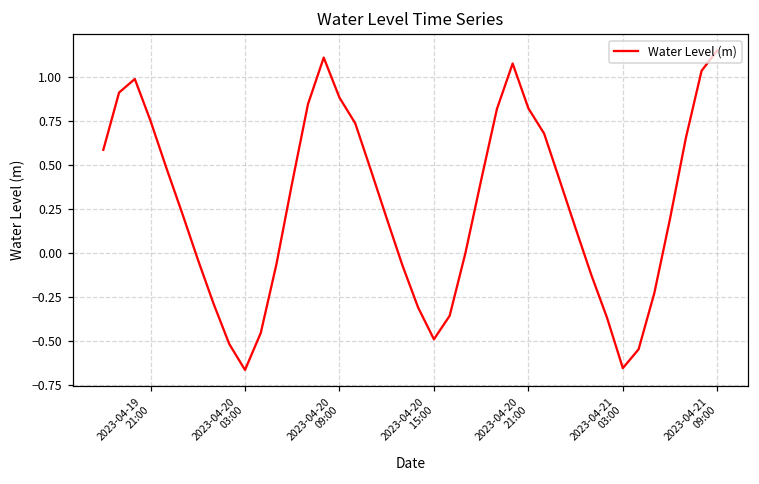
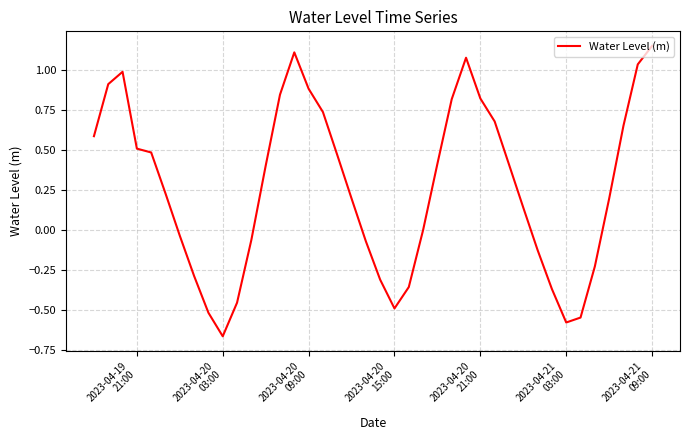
  {
-   "2023-04-19 21:00": 0.75,
+   "2023-04-19 21:00": 0.51,
    "2023-04-20 03:00": -0.67,
    "2023-04-20 09:00": 0.88,
    "2023-04-20 15:00": -0.49,
    "2023-04-20 21:00": 0.82,
-   "2023-04-21 03:00": -0.66
+   "2023-04-21 03:00": -0.58
  }
